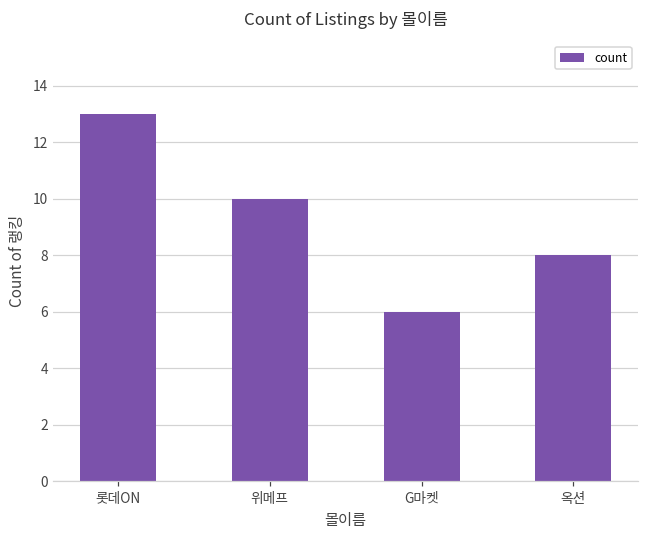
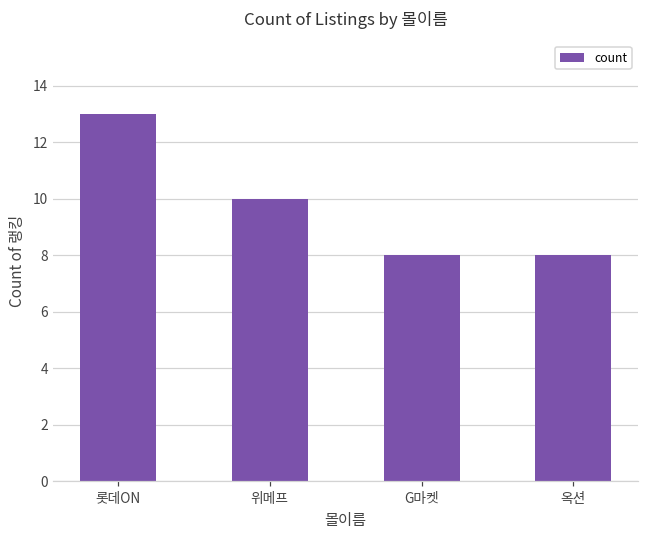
  {
    "롯데ON": 13,
    "위메프": 10,
-   "G마켓": 6,
+   "G마켓": 8,
    "옥션": 8
  }
